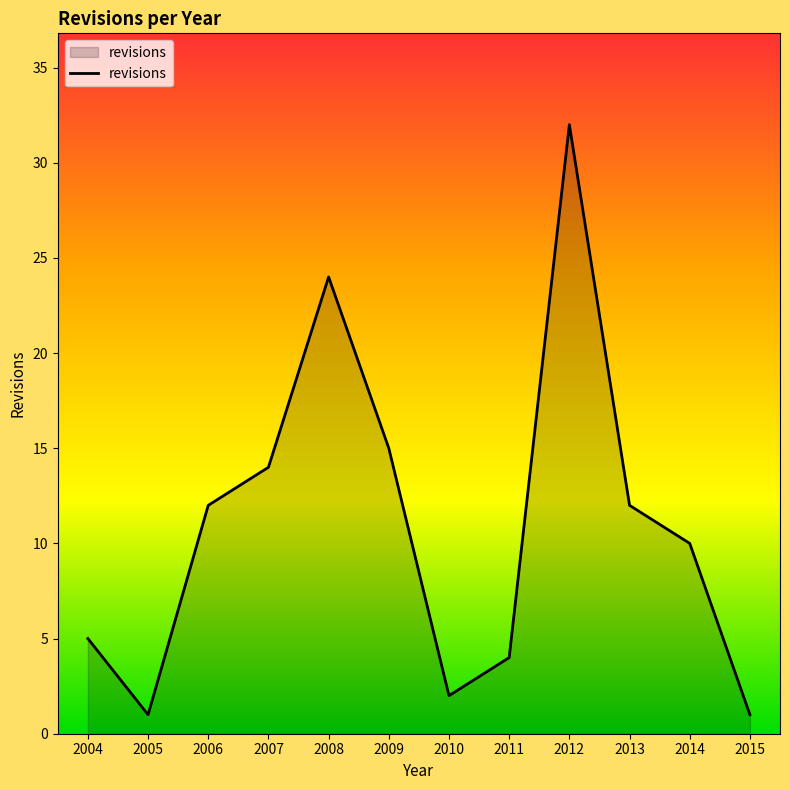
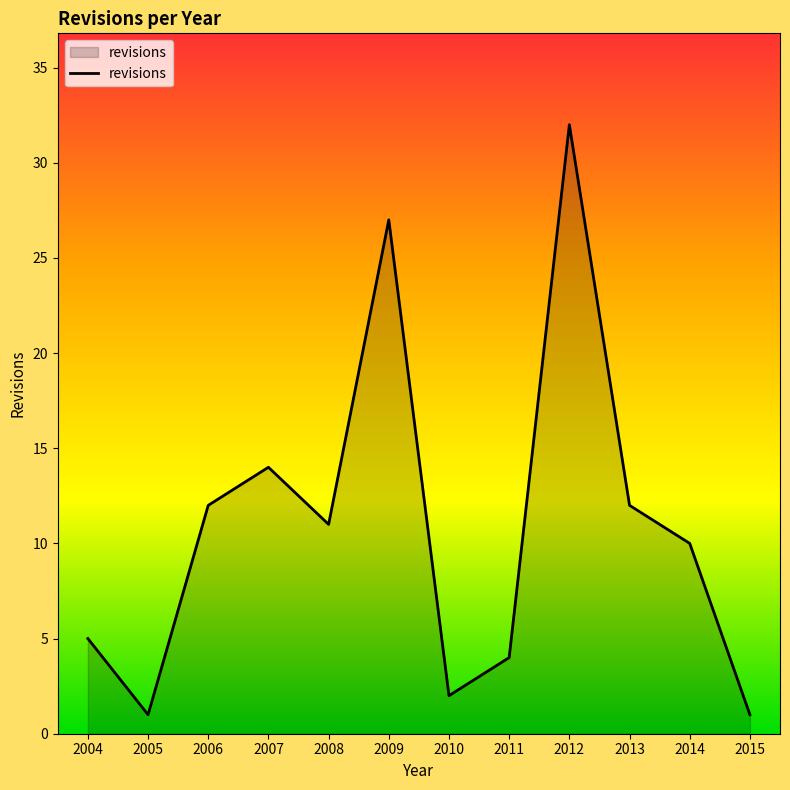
  {
    "2004": 5,
    "2005": 1,
    "2006": 12,
    "2007": 14,
-   "2008": 24,
-   "2009": 15,
+   "2008": 11,
+   "2009": 27,
    "2010": 2,
    "2011": 4,
    "2012": 32,
    "2013": 12,
    "2014": 10,
    "2015": 1
  }
